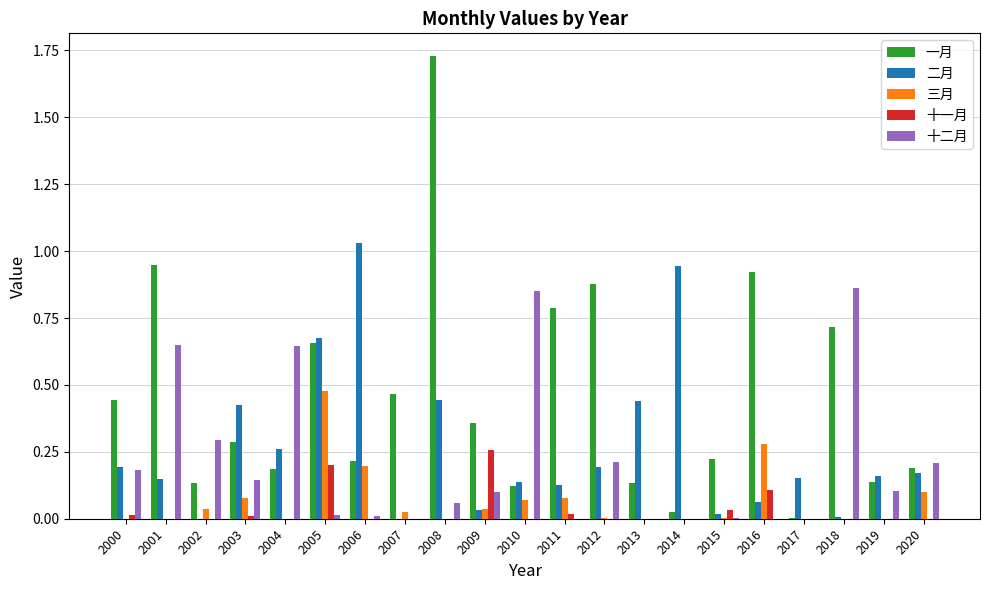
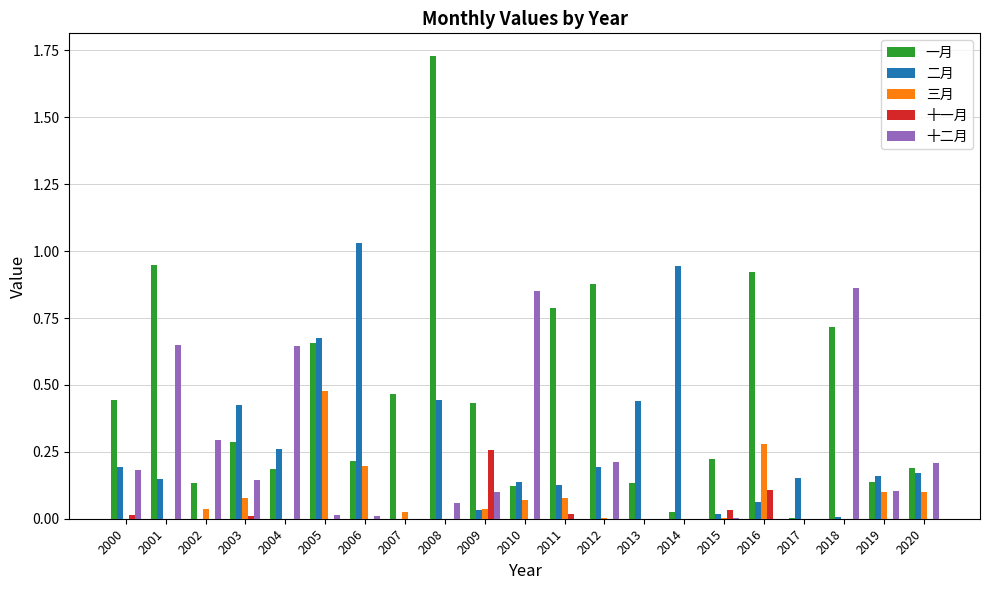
  {
    "一月": {
      "2000": 0.44,
      "2001": 0.95,
      "2002": 0.13,
      "2003": 0.29,
      "2004": 0.19,
      "2005": 0.66,
      "2006": 0.22,
      "2007": 0.47,
      "2008": 1.73,
-     "2009": 0.36,
+     "2009": 0.43,
      "2010": 0.12,
      "2011": 0.79,
      "2012": 0.88,
      "2013": 0.14,
      "2014": 0.02,
      "2015": 0.22,
      "2016": 0.92,
      "2018": 0.72,
      "2019": 0.14,
      "2020": 0.19
    },
    "二月": {
      "2000": 0.19,
      "2001": 0.15,
      "2002": 0.00,
      "2003": 0.43,
      "2004": 0.26,
      "2005": 0.67,
      "2006": 1.03,
      "2007": 0.00,
      "2008": 0.44,
      "2009": 0.03,
      "2010": 0.14,
      "2011": 0.13,
      "2012": 0.19,
      "2013": 0.44,
      "2014": 0.94,
      "2015": 0.02,
      "2016": 0.06,
      "2017": 0.15,
      "2019": 0.16,
      "2020": 0.17
    },
    "三月": {
      "2000": 0.0,
      "2001": 0.0,
      "2002": 0.04,
      "2003": 0.08,
      "2005": 0.48,
      "2006": 0.2,
      "2007": 0.03,
      "2008": 0.0,
      "2009": 0.04,
      "2010": 0.07,
      "2011": 0.08,
      "2014": 0.0,
      "2016": 0.28,
      "2018": 0.0,
-     "2019": 0.0,
+     "2019": 0.1,
      "2020": 0.1
    },
    "十一月": {
      "2000": 0.01,
      "2001": 0.0,
      "2002": 0.0,
      "2003": 0.01,
      "2004": 0.0,
-     "2005": 0.2,
+     "2005": 0.0,
      "2006": 0.0,
      "2007": 0.0,
      "2008": 0.0,
      "2009": 0.26,
      "2010": 0.0,
      "2011": 0.02,
      "2012": 0.0,
      "2013": 0.0,
      "2014": 0.0,
      "2015": 0.03,
      "2016": 0.1,
      "2017": 0.0,
      "2018": 0.0,
      "2020": 0.0
    },
    "十二月": {
      "2000": 0.18,
      "2001": 0.65,
      "2002": 0.30,
      "2003": 0.15,
      "2004": 0.65,
      "2005": 0.02,
      "2006": 0.01,
      "2007": 0.00,
      "2008": 0.06,
      "2009": 0.10,
      "2010": 0.85,
      "2012": 0.21,
      "2013": 0.00,
      "2016": 0.00,
      "2017": 0.00,
      "2018": 0.86,
      "2019": 0.11,
      "2020": 0.21
    }
  }
